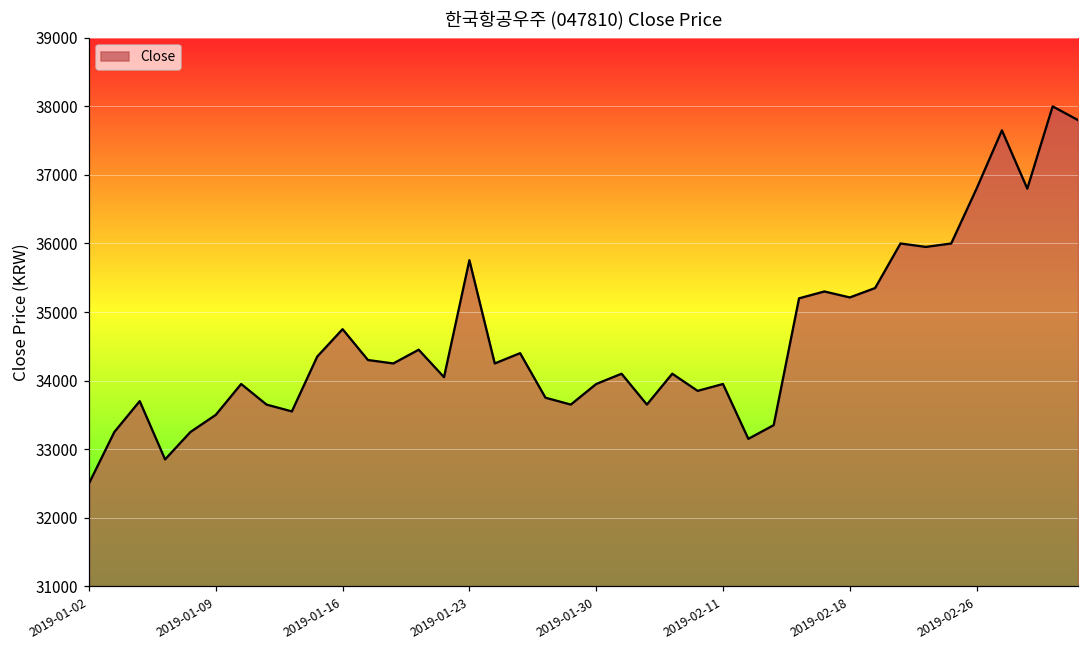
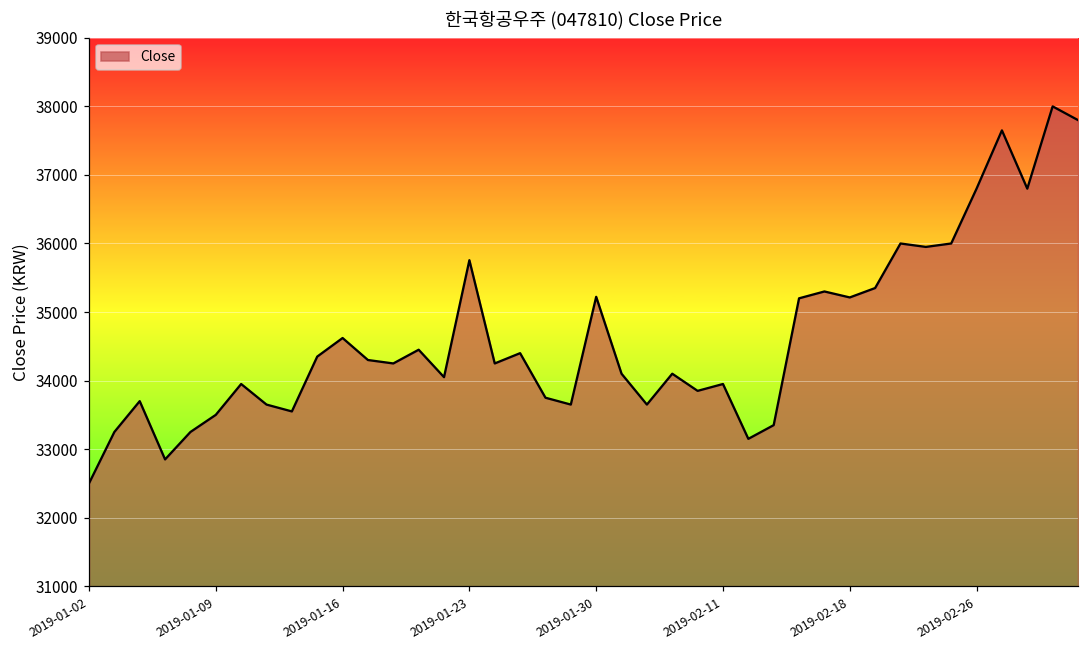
  {
    "2019-01-02": 32500,
    "2019-01-09": 33500,
-   "2019-01-16": 34800,
+   "2019-01-16": 34600,
    "2019-01-23": 35800,
-   "2019-01-30": 34000,
+   "2019-01-30": 35200,
    "2019-02-11": 34000,
    "2019-02-18": 35200,
    "2019-02-26": 36800
  }
